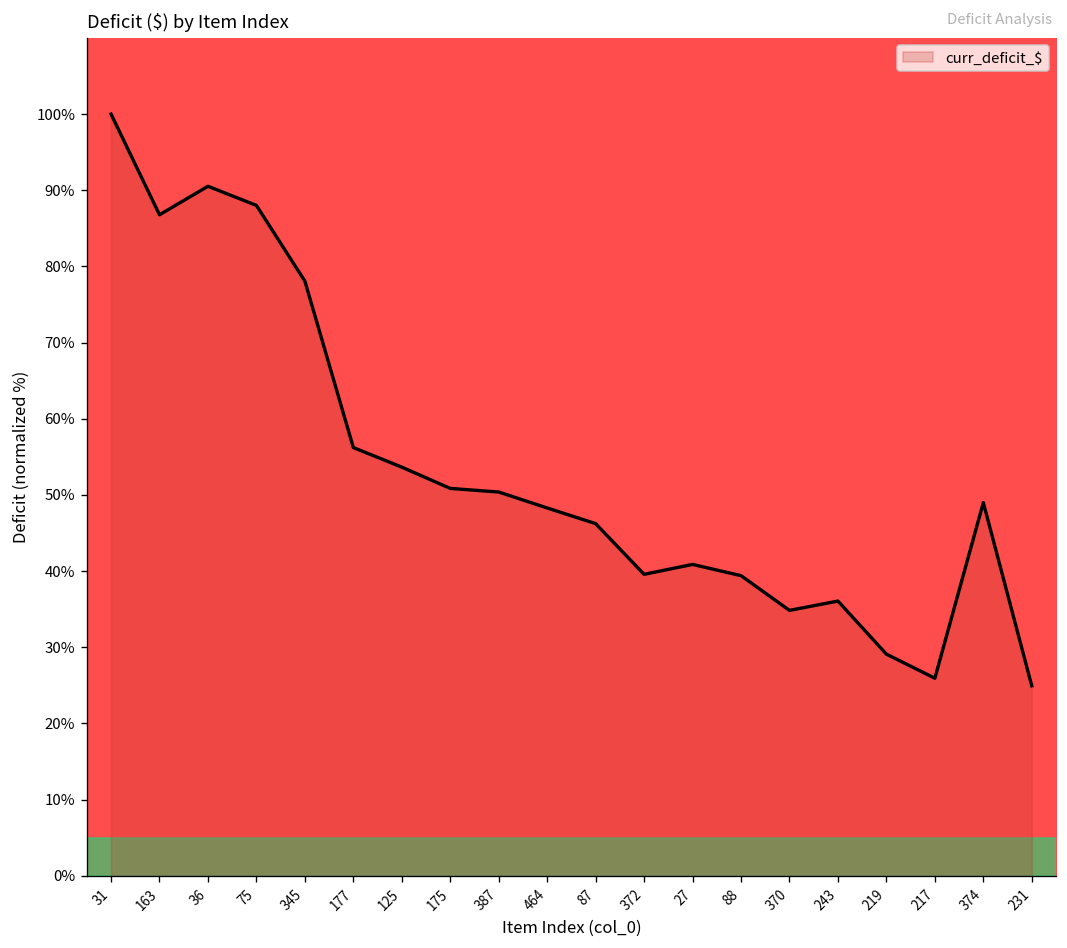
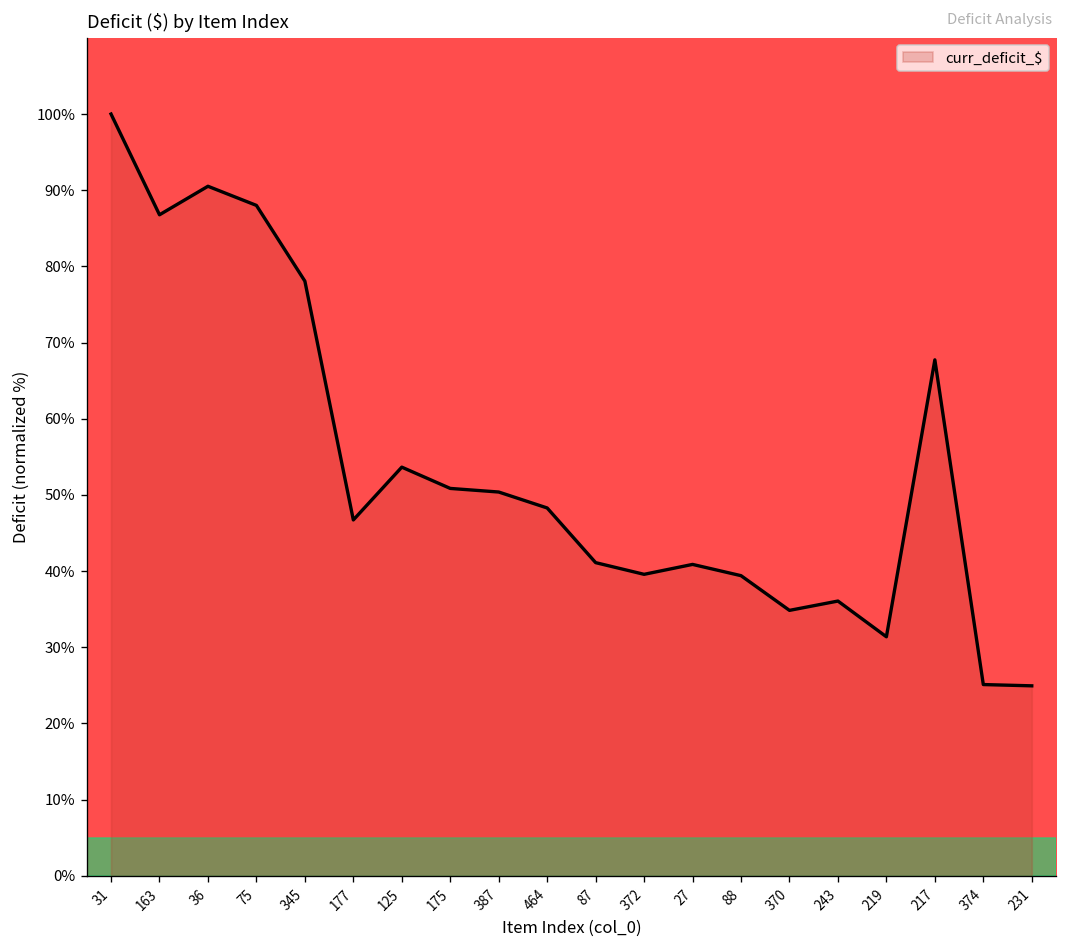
  {
    "31": "100%",
    "163": "87%",
    "36": "91%",
    "75": "88%",
    "345": "78%",
-   "177": "56%",
+   "177": "47%",
    "125": "54%",
    "175": "51%",
    "387": "50%",
    "464": "48%",
-   "87": "46%",
+   "87": "41%",
    "372": "40%",
    "27": "41%",
    "88": "39%",
    "370": "35%",
    "243": "36%",
-   "219": "29%",
-   "217": "26%",
-   "374": "49%",
+   "219": "31%",
+   "217": "68%",
+   "374": "25%",
    "231": "25%"
  }
